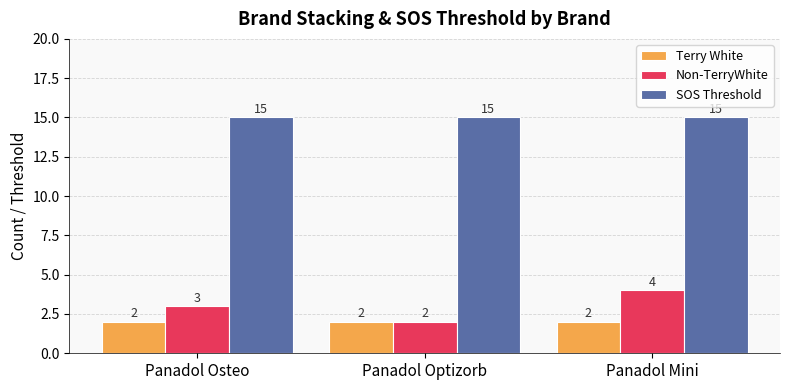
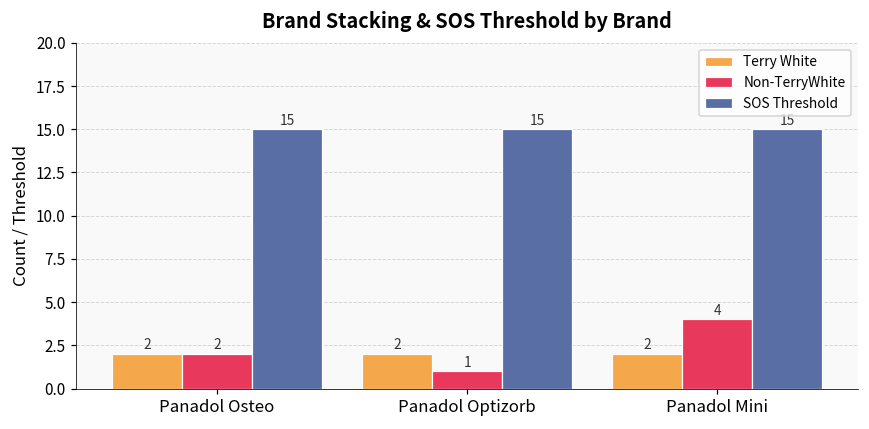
  {
    "Terry White": {
      "Panadol Osteo": 2,
      "Panadol Optizorb": 2,
      "Panadol Mini": 2
    },
    "Non-TerryWhite": {
-     "Panadol Osteo": 3,
-     "Panadol Optizorb": 2,
+     "Panadol Osteo": 2,
+     "Panadol Optizorb": 1,
      "Panadol Mini": 4
    },
    "SOS Threshold": {
      "Panadol Osteo": 15,
      "Panadol Optizorb": 15
    }
  }
